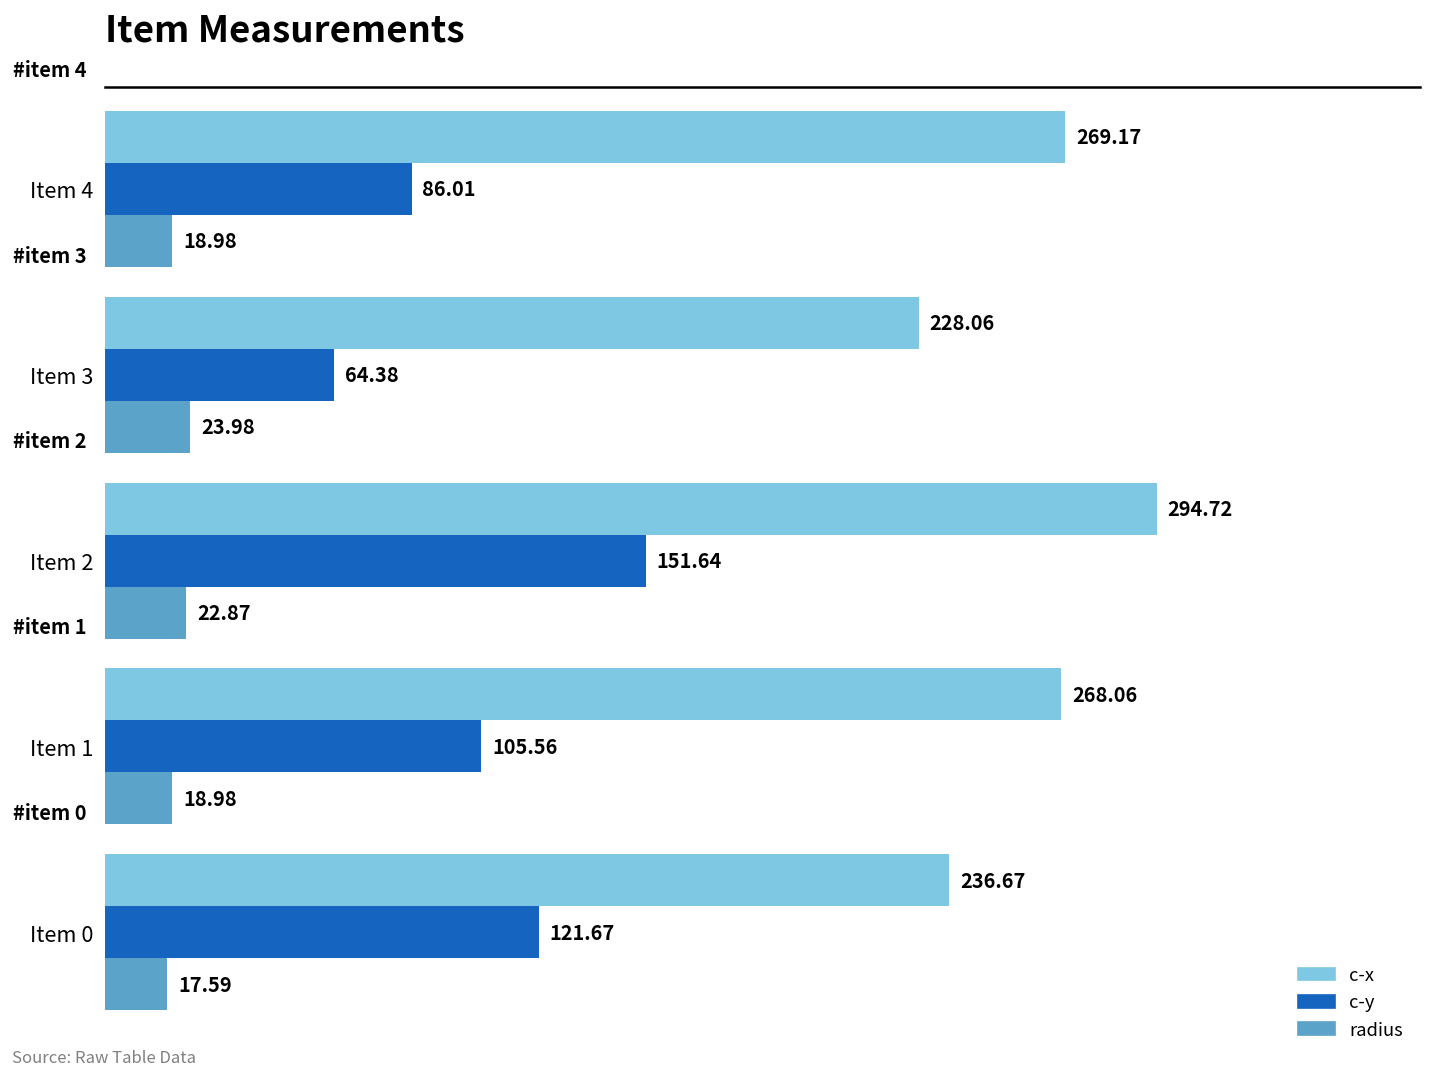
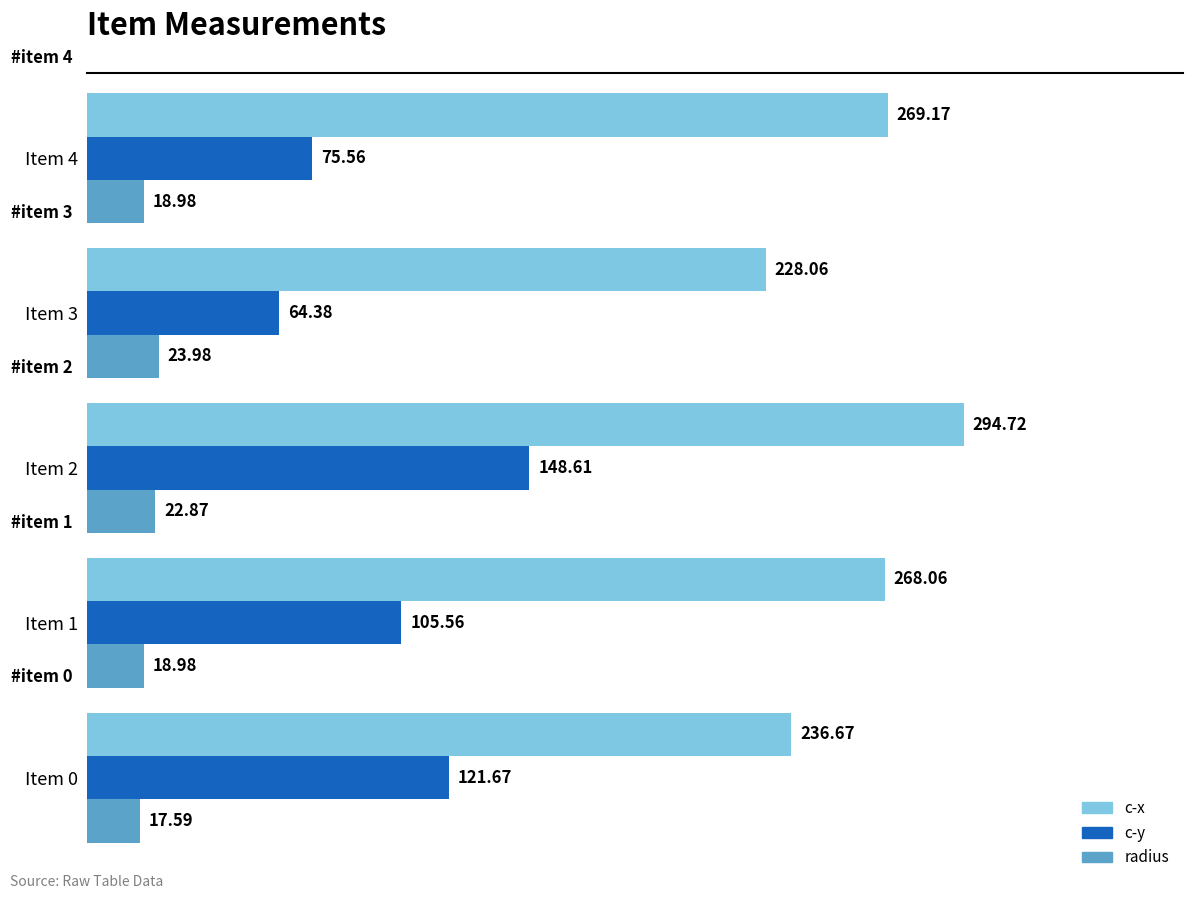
  {
    "c-y": {
-     "Item 4": 86.01,
+     "Item 4": 75.56,
      "Item 3": 64.38,
-     "Item 2": 151.64,
+     "Item 2": 148.61,
      "Item 1": 105.56,
      "Item 0": 121.67
    }
  }
